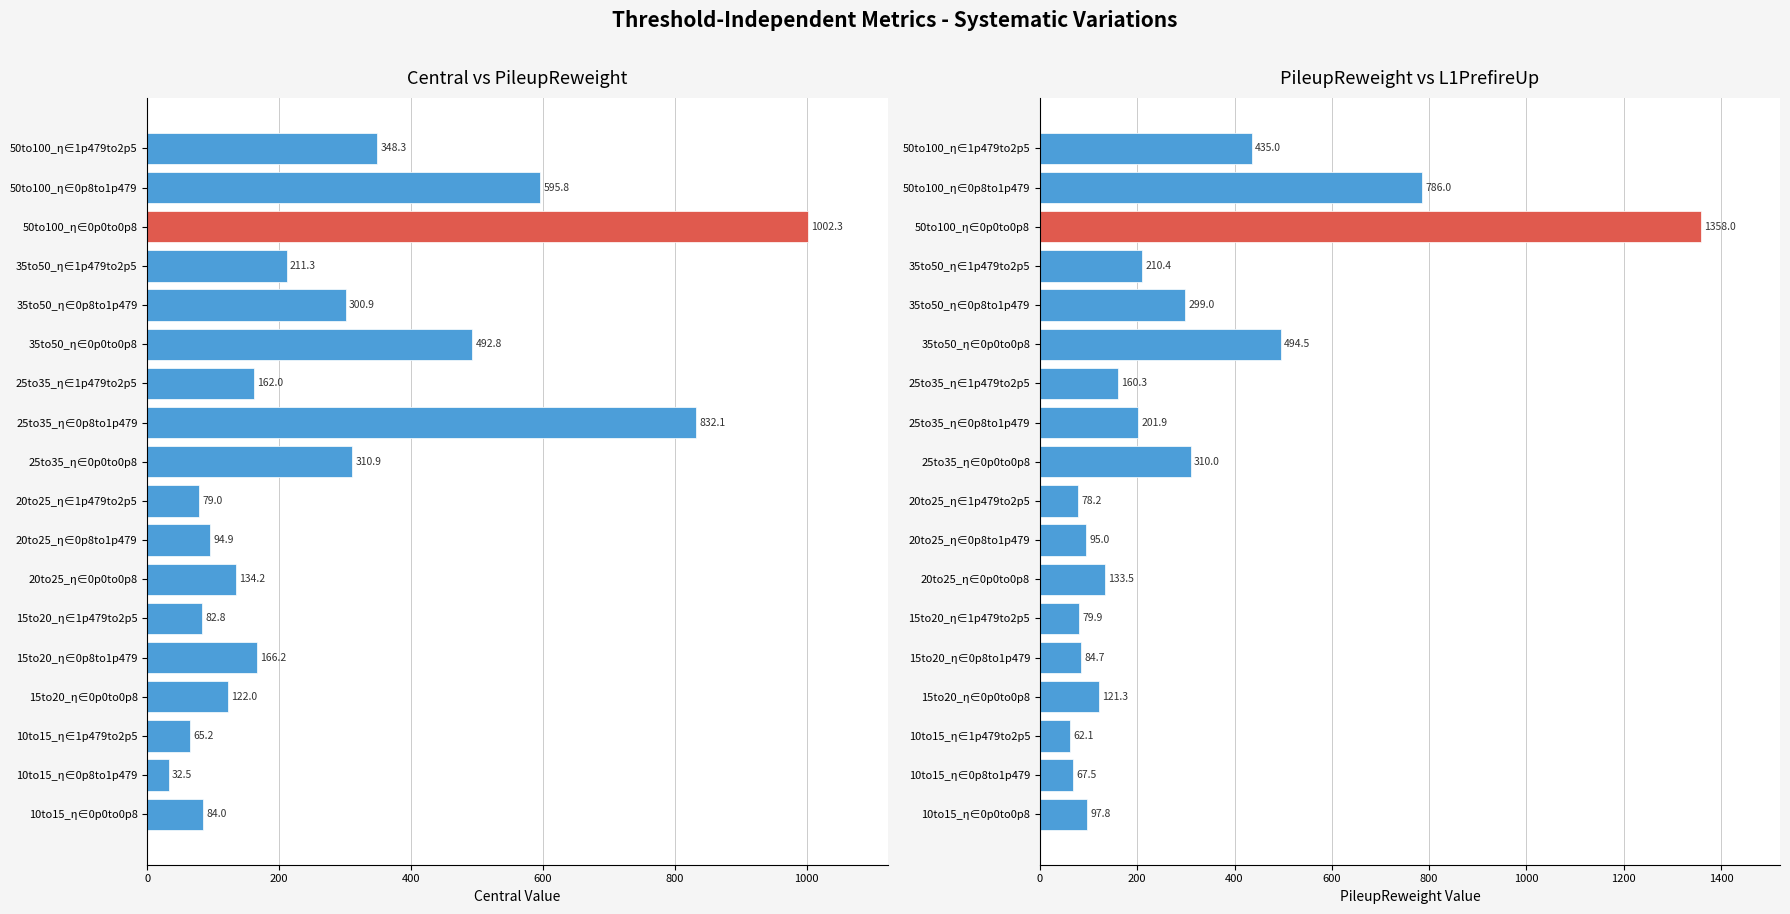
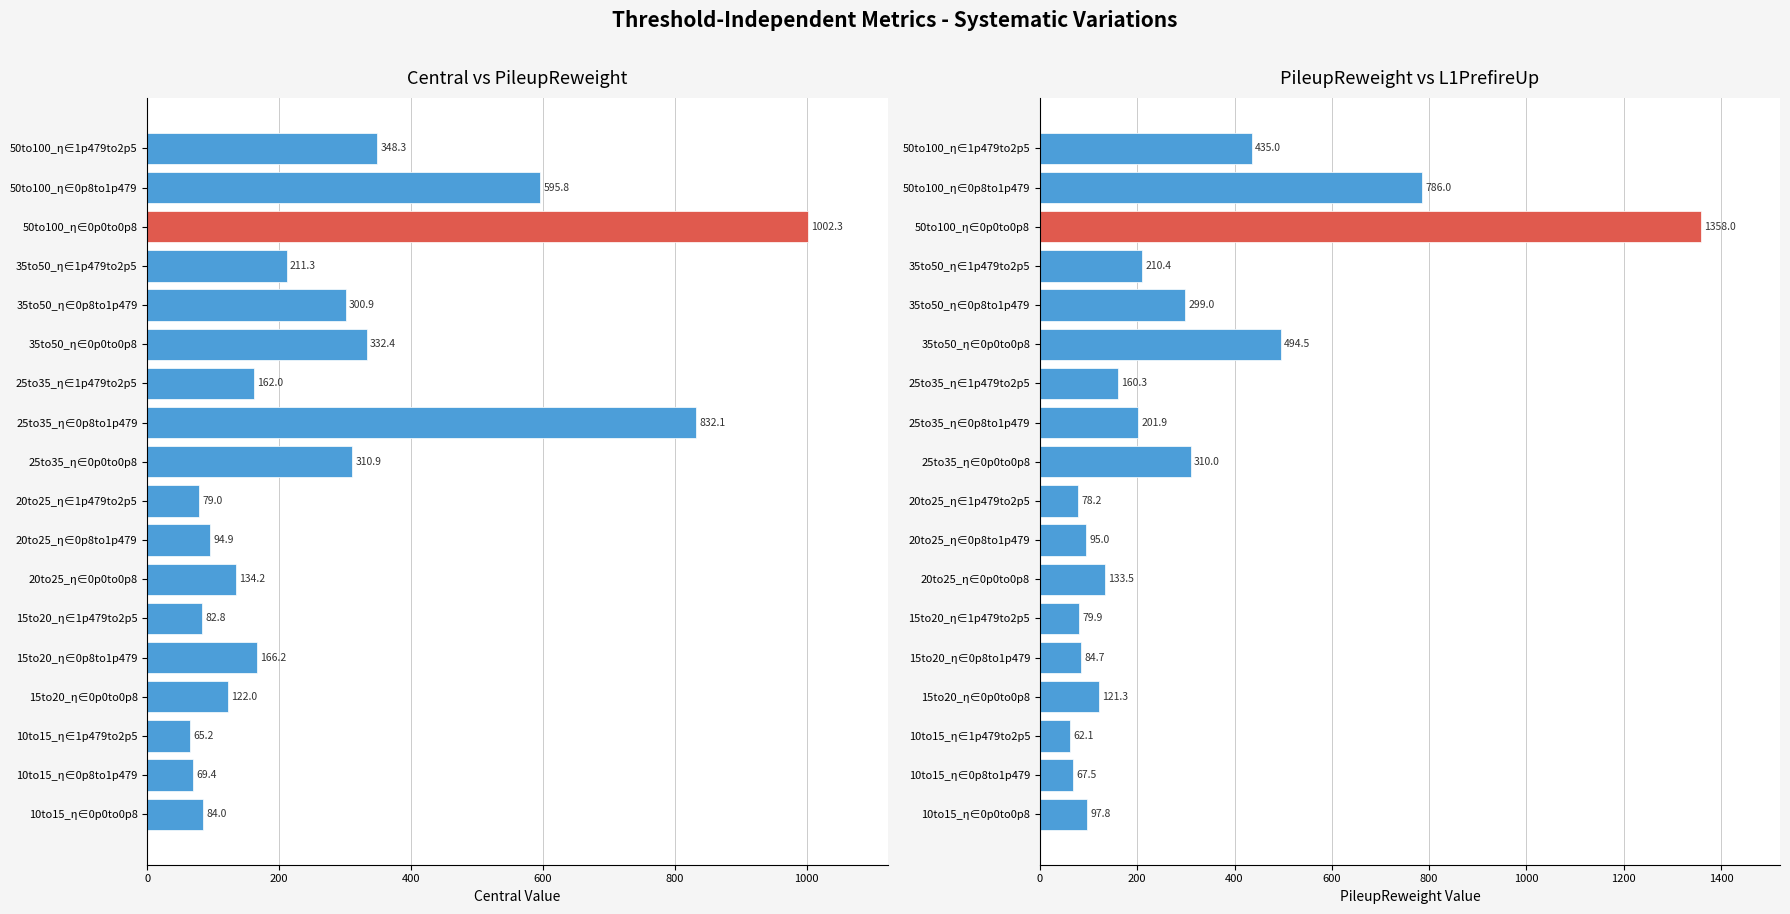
  {
    "Central vs PileupReweight": {
      "50to100_η∈1p479to2p5": 348.3,
      "50to100_η∈0p8to1p479": 595.8,
      "50to100_η∈0p0to0p8": 1002.3,
      "35to50_η∈1p479to2p5": 211.3,
      "35to50_η∈0p8to1p479": 300.9,
-     "35to50_η∈0p0to0p8": 492.8,
+     "35to50_η∈0p0to0p8": 332.4,
      "25to35_η∈1p479to2p5": 162.0,
      "25to35_η∈0p8to1p479": 832.1,
      "25to35_η∈0p0to0p8": 310.9,
      "20to25_η∈1p479to2p5": 79.0,
      "20to25_η∈0p8to1p479": 94.9,
      "20to25_η∈0p0to0p8": 134.2,
      "15to20_η∈1p479to2p5": 82.8,
      "15to20_η∈0p8to1p479": 166.2,
      "15to20_η∈0p0to0p8": 122.0,
      "10to15_η∈1p479to2p5": 65.2,
-     "10to15_η∈0p8to1p479": 32.5,
+     "10to15_η∈0p8to1p479": 69.4,
      "10to15_η∈0p0to0p8": 84.0
    },
    "PileupReweight vs L1PrefireUp": {
      "50to100_η∈1p479to2p5": 435.0,
      "50to100_η∈0p8to1p479": 786.0,
      "50to100_η∈0p0to0p8": 1358.0,
      "35to50_η∈1p479to2p5": 210.4,
      "35to50_η∈0p8to1p479": 299.0,
      "35to50_η∈0p0to0p8": 494.5,
      "25to35_η∈1p479to2p5": 160.3,
      "25to35_η∈0p8to1p479": 201.9,
      "25to35_η∈0p0to0p8": 310.0,
      "20to25_η∈1p479to2p5": 78.2,
      "20to25_η∈0p8to1p479": 95.0,
      "20to25_η∈0p0to0p8": 133.5,
      "15to20_η∈1p479to2p5": 79.9,
      "15to20_η∈0p8to1p479": 84.7,
      "15to20_η∈0p0to0p8": 121.3,
      "10to15_η∈1p479to2p5": 62.1,
      "10to15_η∈0p8to1p479": 67.5,
      "10to15_η∈0p0to0p8": 97.8
    }
  }
